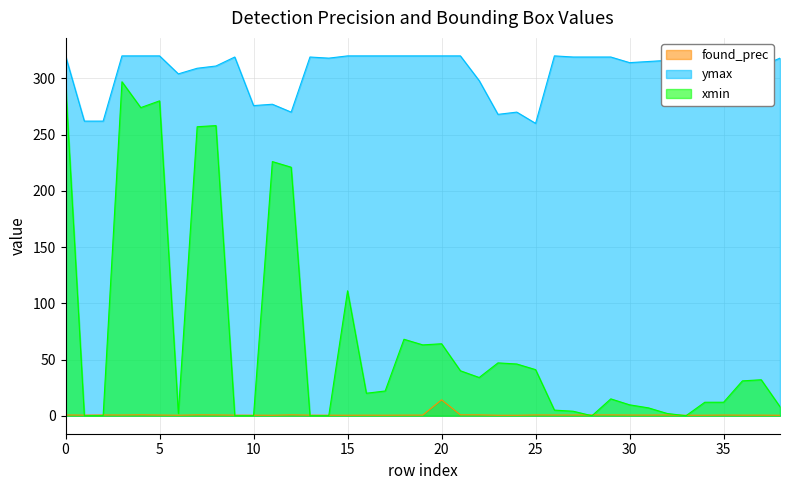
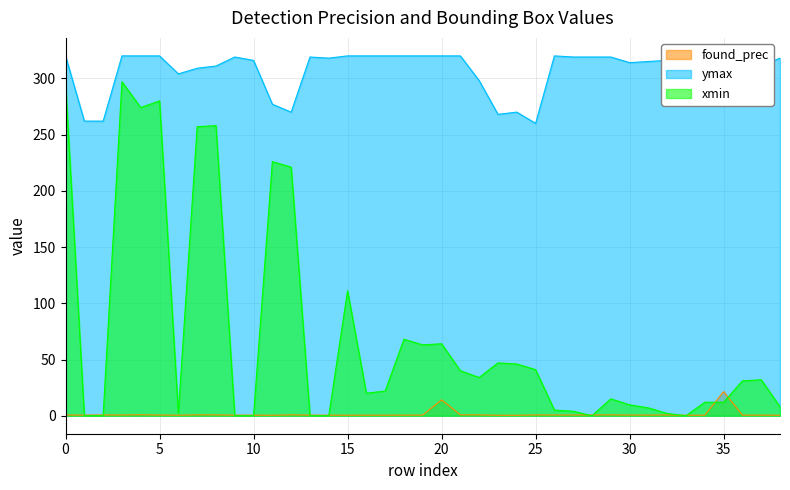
  {
    "found_prec": {
      "0": 1,
      "5": 1,
      "15": 0,
      "20": 14,
      "25": 1,
      "30": 1,
-     "35": 1
+     "35": 21
    },
    "ymax": {
      "0": 320,
      "5": 320,
-     "10": 276,
+     "10": 316,
      "15": 320,
      "20": 320,
      "25": 260,
      "30": 314
    },
    "xmin": {
      "0": 296,
      "5": 280,
      "15": 111,
      "20": 64,
      "25": 41,
      "30": 10,
      "35": 12
    }
  }
